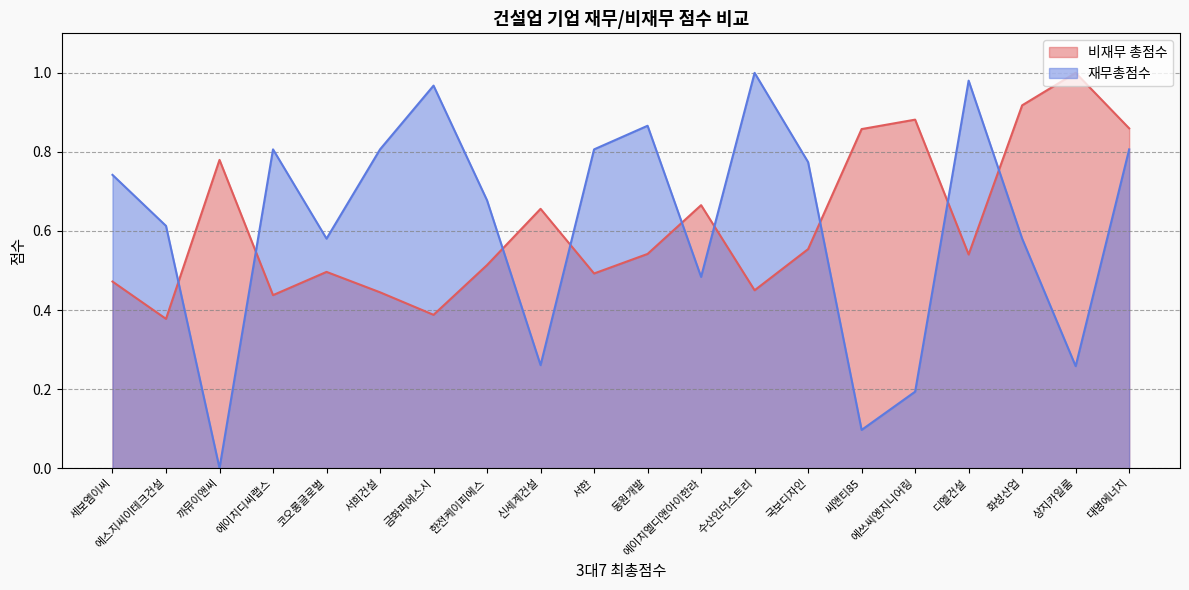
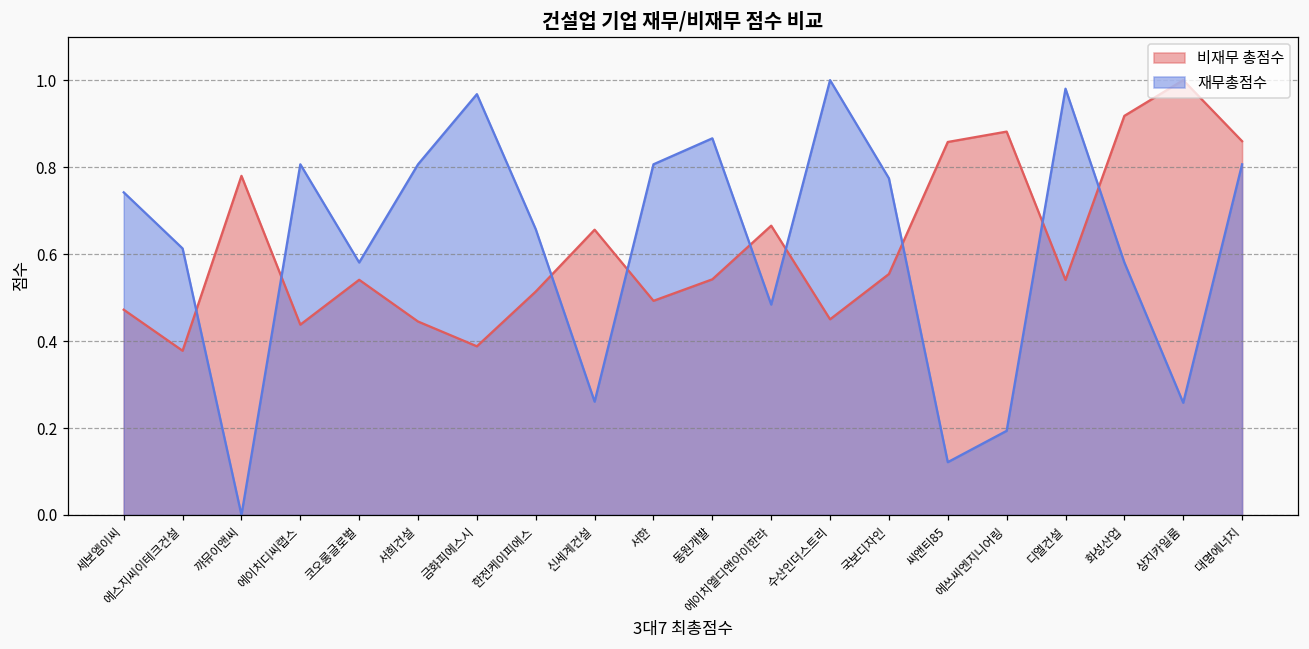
  {
    "비재무 총점수": {
      "세보엠이씨": 0.47,
      "에스지씨이테크건설": 0.38,
      "까뮤이앤씨": 0.78,
      "에이치디씨랩스": 0.44,
-     "코오롱글로벌": 0.50,
+     "코오롱글로벌": 0.54,
      "서희건설": 0.44,
      "금화피에스시": 0.39,
      "한전케이피에스": 0.51,
      "신세계건설": 0.66,
      "서한": 0.49,
      "동원개발": 0.54,
      "에이치엘디앤아이한라": 0.67,
      "수산인더스트리": 0.45,
      "국보디자인": 0.55,
      "씨앤티85": 0.86,
      "에쓰씨엔지니어링": 0.88,
      "디엘건설": 0.54,
      "화성산업": 0.92,
      "대명에너지": 0.86
    },
    "재무총점수": {
      "세보엠이씨": 0.74,
      "에스지씨이테크건설": 0.61,
      "까뮤이앤씨": 0.00,
      "에이치디씨랩스": 0.81,
      "코오롱글로벌": 0.58,
      "서희건설": 0.81,
      "금화피에스시": 0.97,
-     "한전케이피에스": 0.68,
+     "한전케이피에스": 0.66,
      "신세계건설": 0.26,
      "서한": 0.81,
      "동원개발": 0.87,
      "에이치엘디앤아이한라": 0.48,
      "수산인더스트리": 1.00,
      "국보디자인": 0.77,
-     "씨앤티85": 0.10,
+     "씨앤티85": 0.12,
      "에쓰씨엔지니어링": 0.19,
      "디엘건설": 0.98,
      "화성산업": 0.58,
      "상지카일룸": 0.26,
      "대명에너지": 0.81
    }
  }
